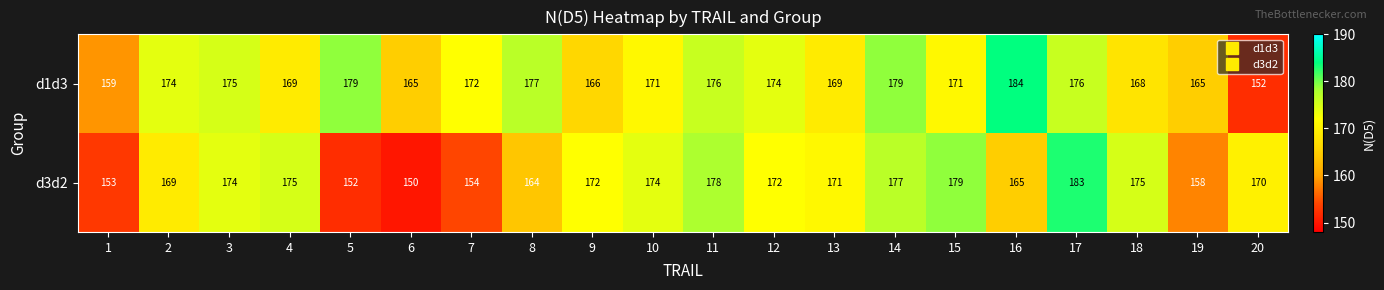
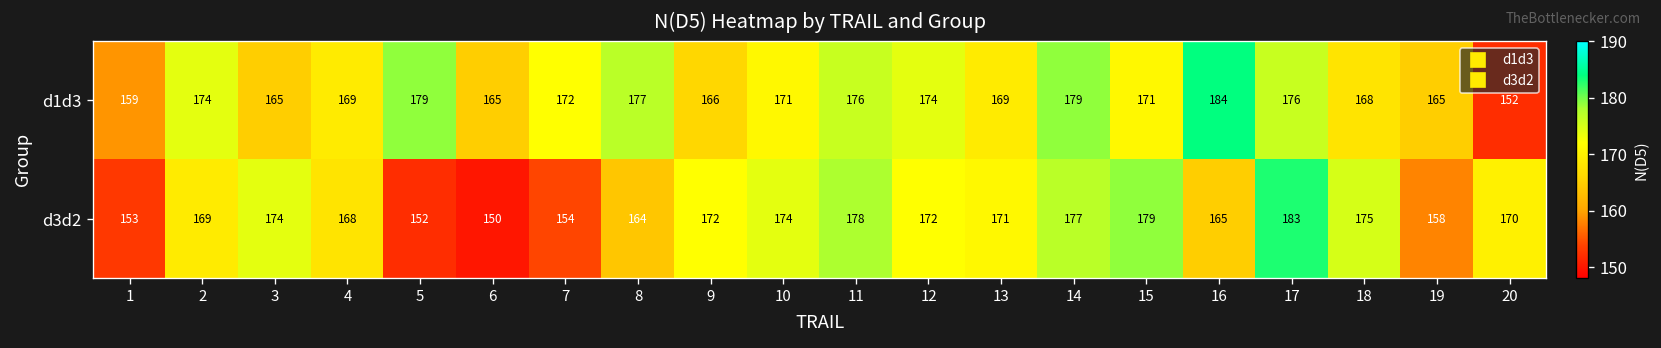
  {
    "d1d3": {
      "1": 159,
      "2": 174,
-     "3": 175,
+     "3": 165,
      "4": 169,
      "5": 179,
      "6": 165,
      "7": 172,
      "8": 177,
      "9": 166,
      "10": 171,
      "11": 176,
      "12": 174,
      "13": 169,
      "14": 179,
      "15": 171,
      "16": 184,
      "17": 176,
      "18": 168,
      "19": 165,
      "20": 152
    },
    "d3d2": {
      "1": 153,
      "2": 169,
      "3": 174,
-     "4": 175,
+     "4": 168,
      "5": 152,
      "6": 150,
      "7": 154,
      "8": 164,
      "9": 172,
      "10": 174,
      "11": 178,
      "12": 172,
      "13": 171,
      "14": 177,
      "15": 179,
      "16": 165,
      "17": 183,
      "18": 175,
      "19": 158,
      "20": 170
    }
  }
